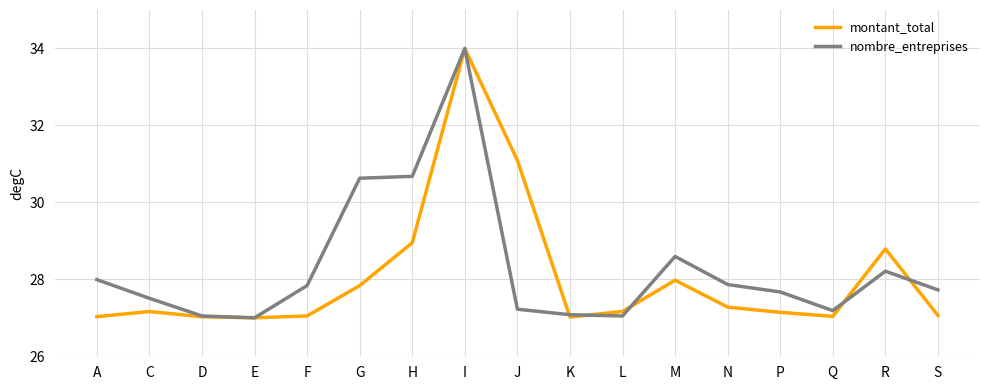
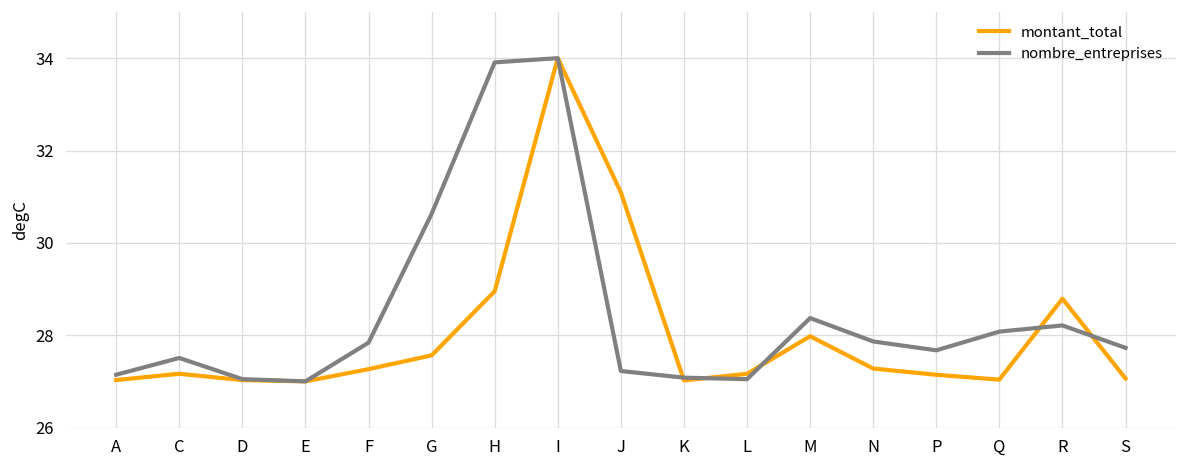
  {
    "montant_total": {
      "A": 27.0,
      "C": 27.2,
-     "F": 27.0,
-     "G": 27.8,
+     "F": 27.3,
+     "G": 27.6,
      "H": 29.0,
      "J": 31.1,
      "L": 27.2,
      "M": 28.0,
      "N": 27.3,
      "P": 27.1,
      "Q": 27.0,
      "R": 28.8,
      "S": 27.1
    },
    "nombre_entreprises": {
-     "A": 28.0,
+     "A": 27.1,
      "C": 27.5,
      "F": 27.8,
      "G": 30.6,
-     "H": 30.7,
+     "H": 33.9,
      "J": 27.2,
      "L": 27.0,
-     "M": 28.6,
+     "M": 28.4,
      "N": 27.9,
      "P": 27.7,
-     "Q": 27.2,
+     "Q": 28.1,
      "R": 28.2,
      "S": 27.7
    }
  }
